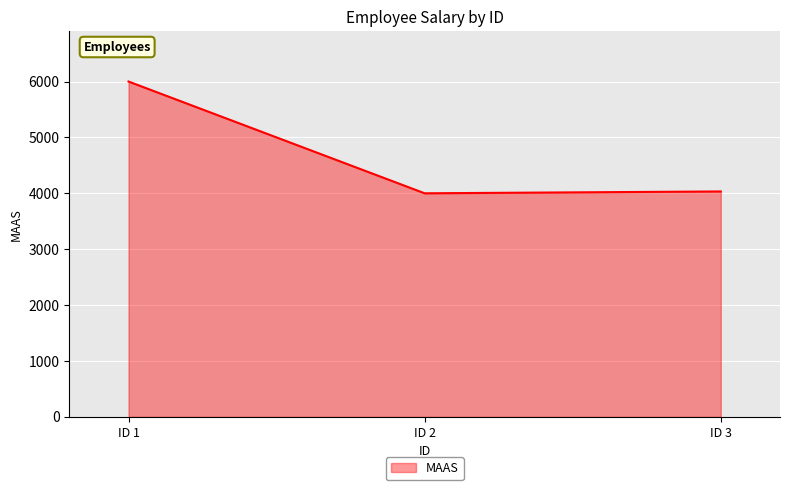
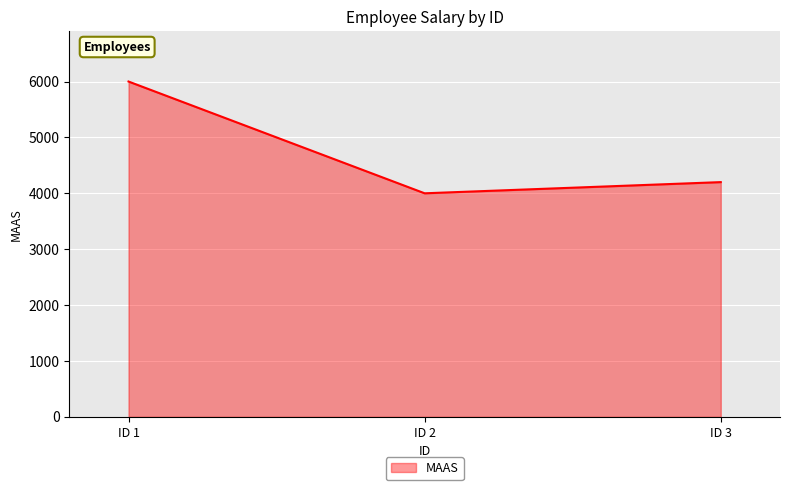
  {
    "ID 1": 6000,
    "ID 2": 4000,
-   "ID 3": 4000
+   "ID 3": 4200
  }
